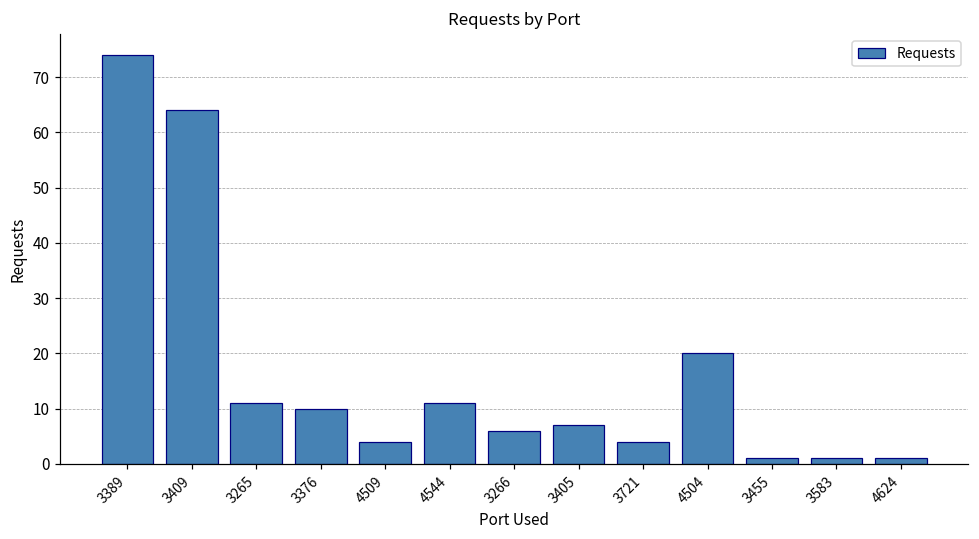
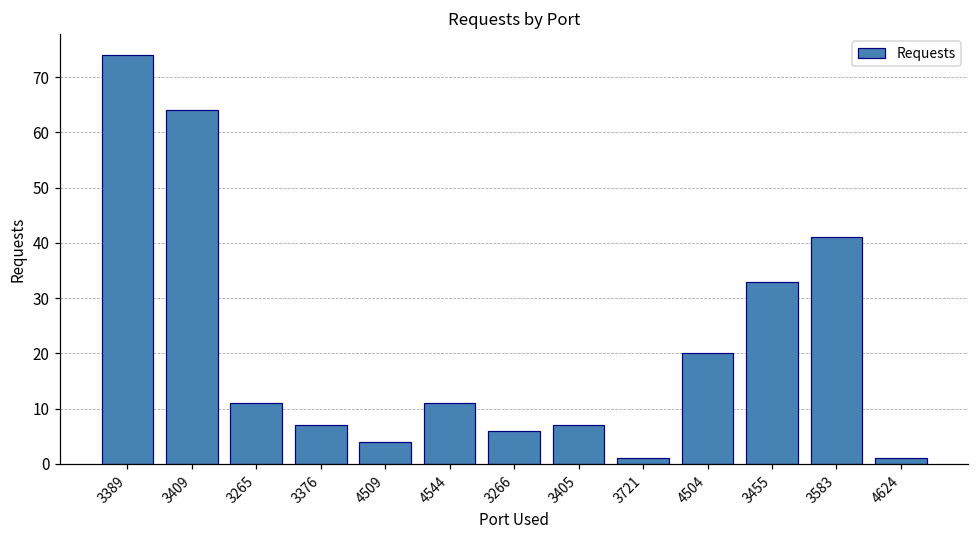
  {
    "3389": 74,
    "3409": 64,
    "3265": 11,
-   "3376": 10,
+   "3376": 7,
    "4509": 4,
    "4544": 11,
    "3266": 6,
    "3405": 7,
-   "3721": 4,
+   "3721": 1,
    "4504": 20,
-   "3455": 1,
-   "3583": 1,
+   "3455": 33,
+   "3583": 41,
    "4624": 1
  }
